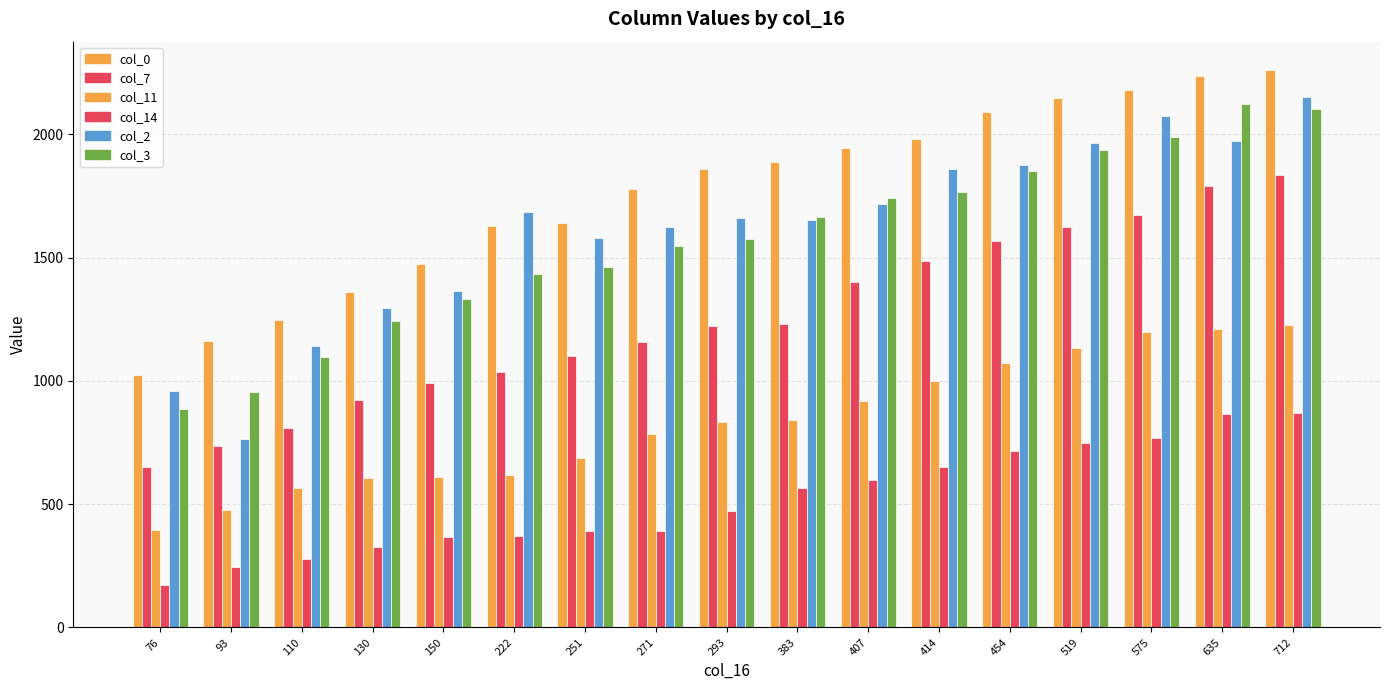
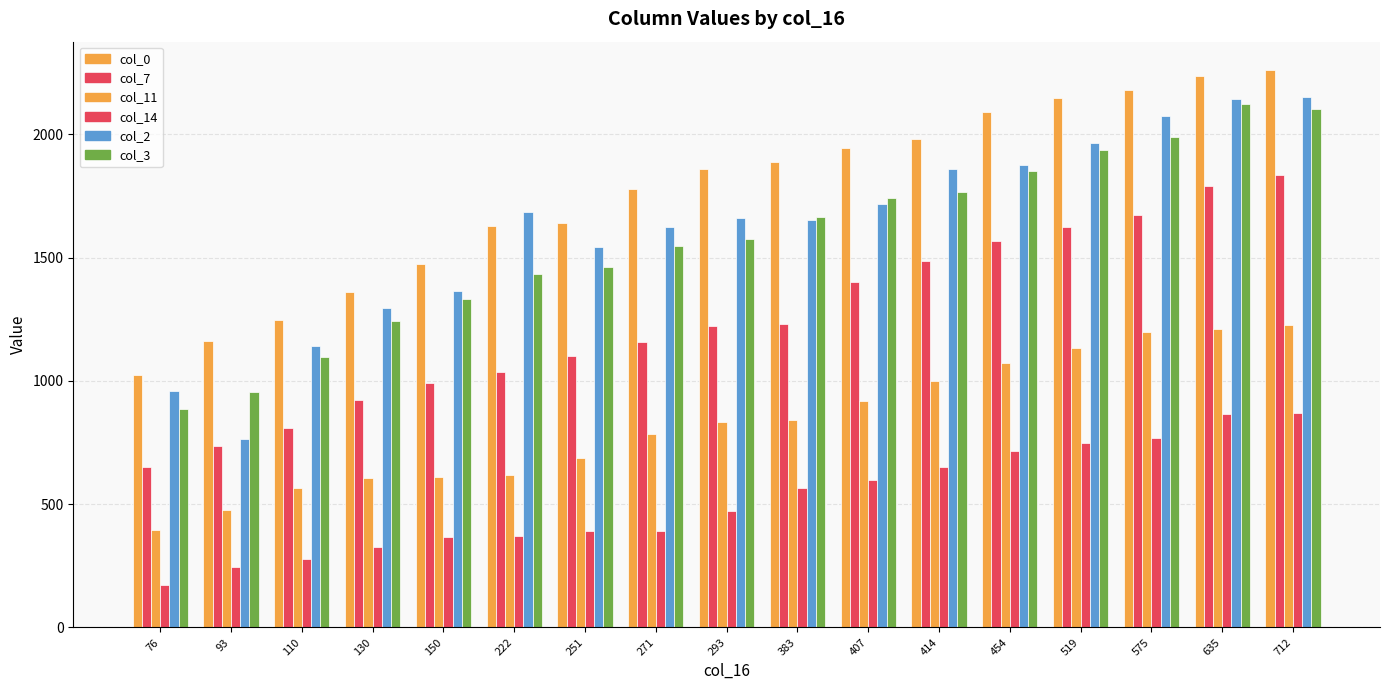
  {
    "col_2": {
      "76": 960,
      "93": 770,
      "110": 1140,
      "130": 1290,
      "150": 1370,
      "222": 1690,
-     "251": 1580,
+     "251": 1540,
      "271": 1620,
      "293": 1660,
      "383": 1650,
      "407": 1720,
      "414": 1860,
      "454": 1880,
      "519": 1970,
      "575": 2070,
-     "635": 1980,
+     "635": 2140,
      "712": 2150
    },
    "col_3": {
      "76": 890,
      "93": 960,
      "110": 1100,
      "130": 1240,
      "150": 1330,
      "222": 1430,
      "251": 1460,
      "271": 1550,
      "293": 1580,
      "383": 1660,
      "407": 1740,
      "414": 1770,
      "454": 1850,
      "519": 1940,
      "575": 1990,
      "635": 2120,
      "712": 2110
    }
  }
